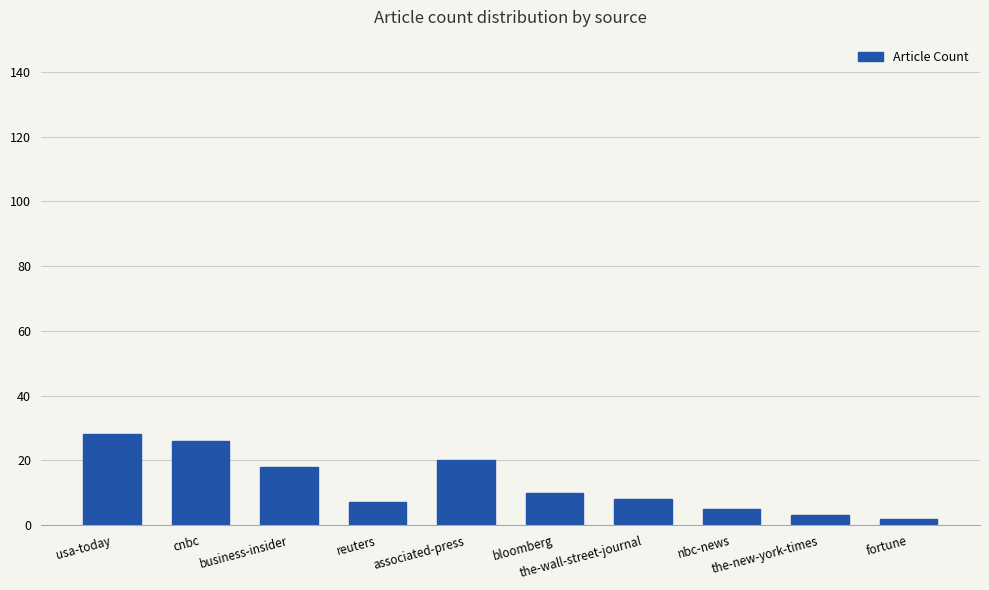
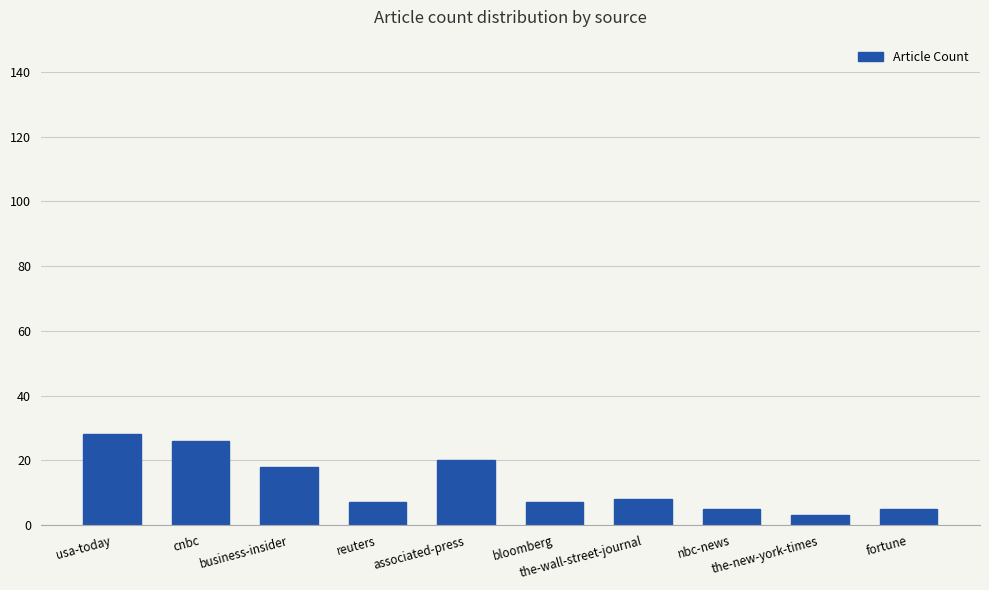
  {
    "usa-today": 28,
    "cnbc": 26,
    "business-insider": 18,
    "reuters": 7,
    "associated-press": 20,
-   "bloomberg": 10,
+   "bloomberg": 7,
    "the-wall-street-journal": 8,
    "nbc-news": 5,
    "the-new-york-times": 3,
-   "fortune": 2
+   "fortune": 5
  }
